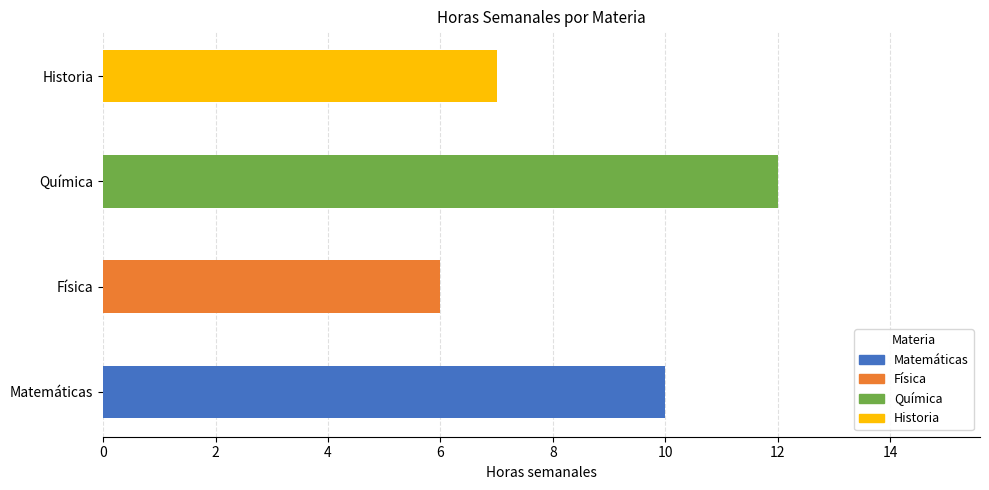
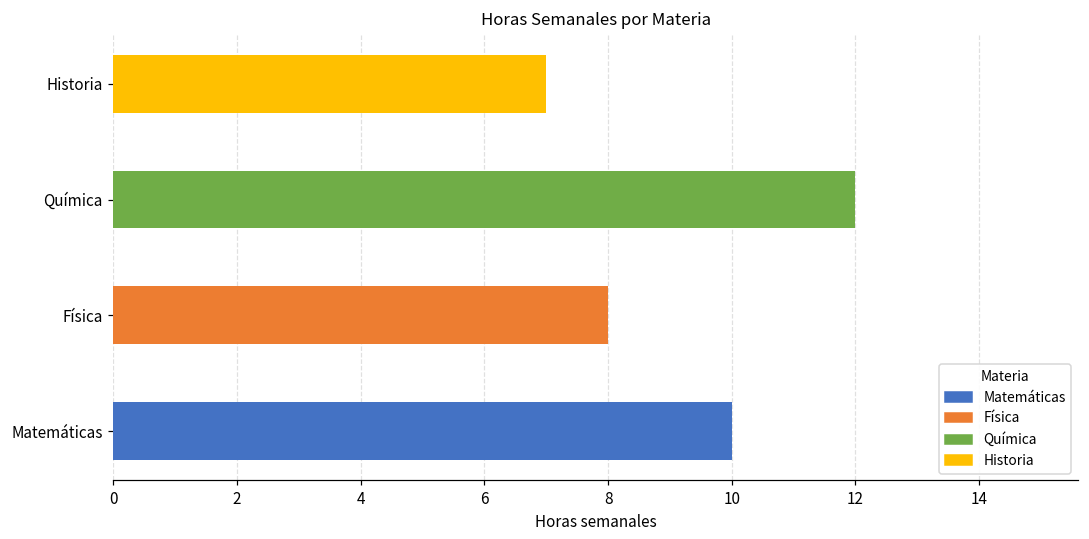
  {
    "Historia": 7,
    "Química": 12,
-   "Física": 6,
+   "Física": 8,
    "Matemáticas": 10
  }
